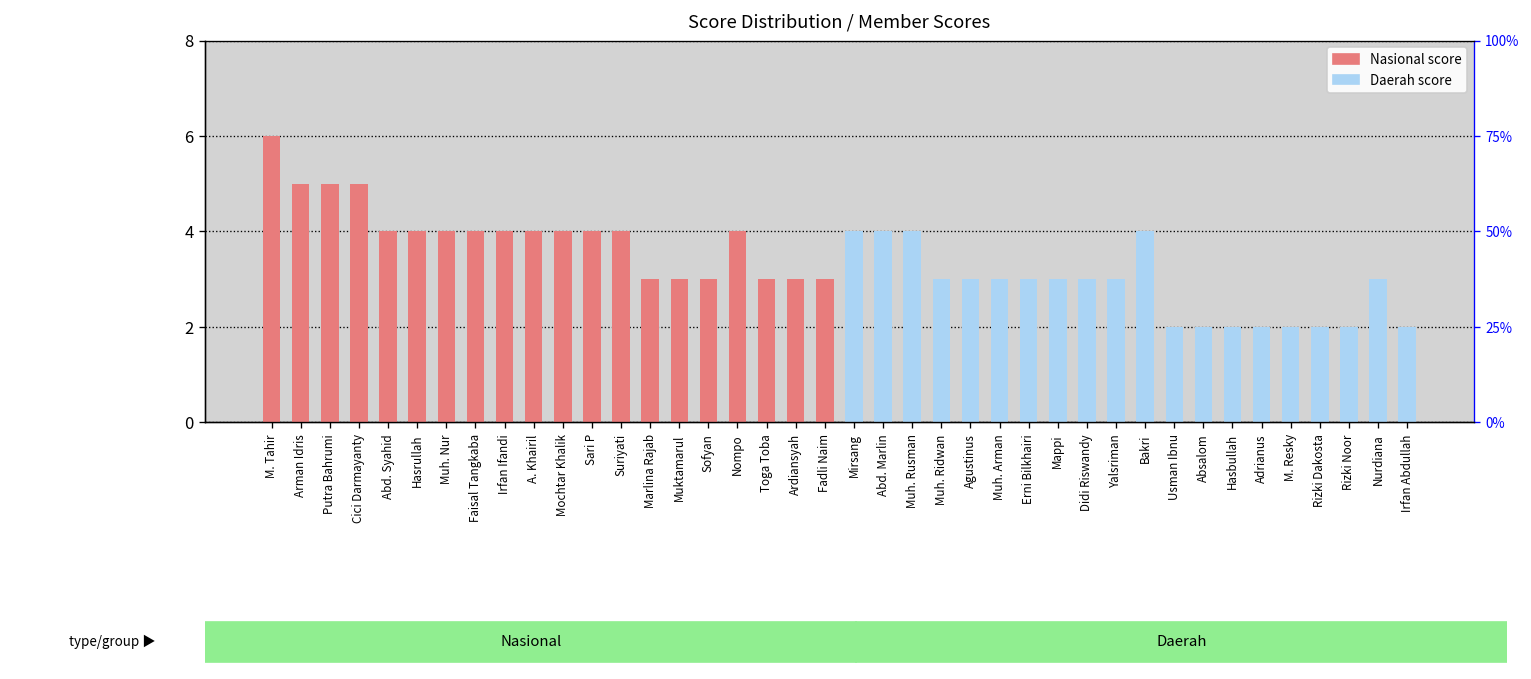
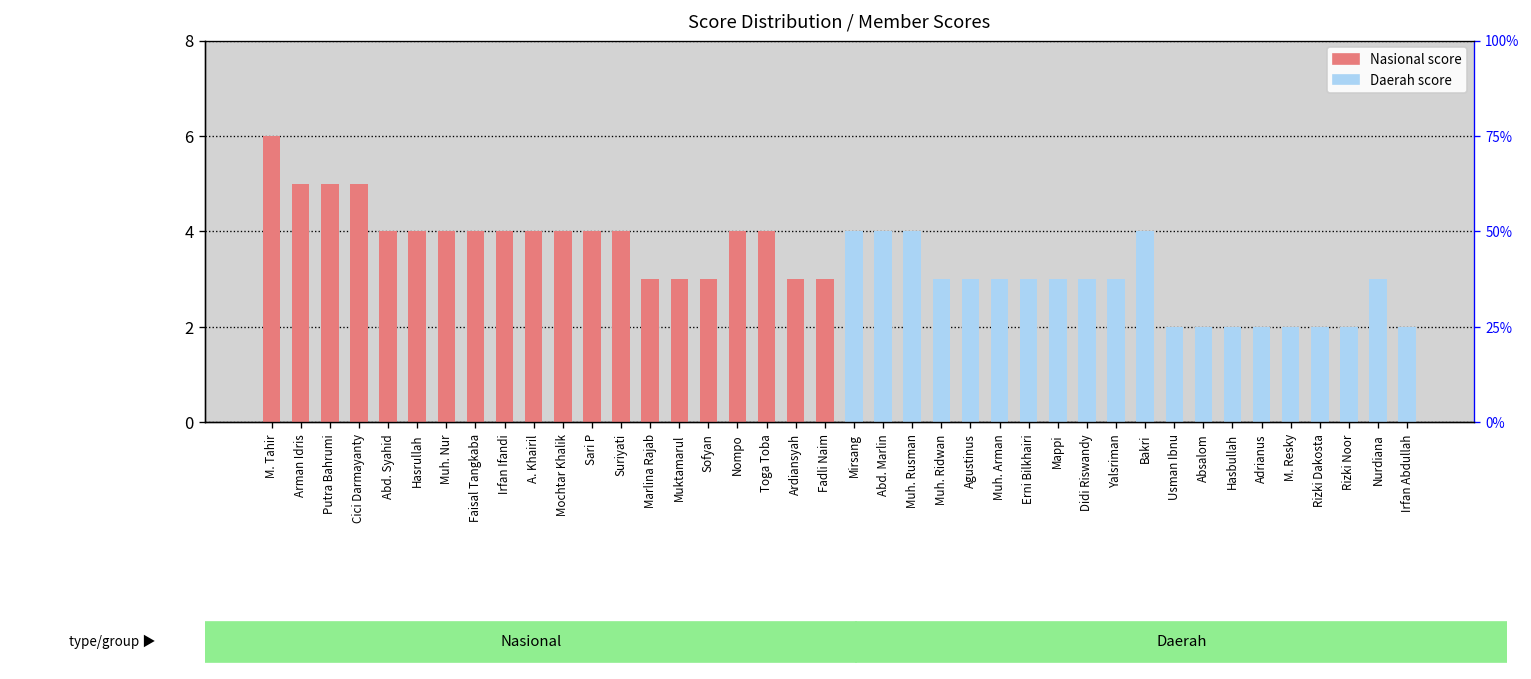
  {
    "Nasional score": {
      "M. Tahir": 6,
      "Arman Idris": 5,
      "Putra Bahrumi": 5,
      "Cici Darmayanty": 5,
      "Abd. Syahid": 4,
      "Hasrullah": 4,
      "Muh. Nur": 4,
      "Faisal Tangkaba": 4,
      "Irfan Ifandi": 4,
      "A. Khairil": 4,
      "Mochtar Khalik": 4,
      "Sari P": 4,
      "Suriyati": 4,
      "Marlina Rajab": 3,
      "Muktamarul": 3,
      "Sofyan": 3,
      "Nompo": 4,
-     "Toga Toba": 3,
+     "Toga Toba": 4,
      "Ardiansyah": 3,
      "Fadli Naim": 3
    },
    "Daerah score": {
      "Mirsang": 4,
      "Abd. Marlin": 4,
      "Muh. Rusman": 4,
      "Muh. Ridwan": 3,
      "Agustinus": 3,
      "Muh. Arman": 3,
      "Erni Bilkhairi": 3,
      "Mappi": 3,
      "Didi Riswandy": 3,
      "Yalsriman": 3,
      "Bakri": 4,
      "Usman Ibnu": 2,
      "Absalom": 2,
      "Hasbullah": 2,
      "Adrianus": 2,
      "M. Resky": 2,
      "Rizki Dakosta": 2,
      "Rizki Noor": 2,
      "Nurdiana": 3,
      "Irfan Abdullah": 2
    }
  }
